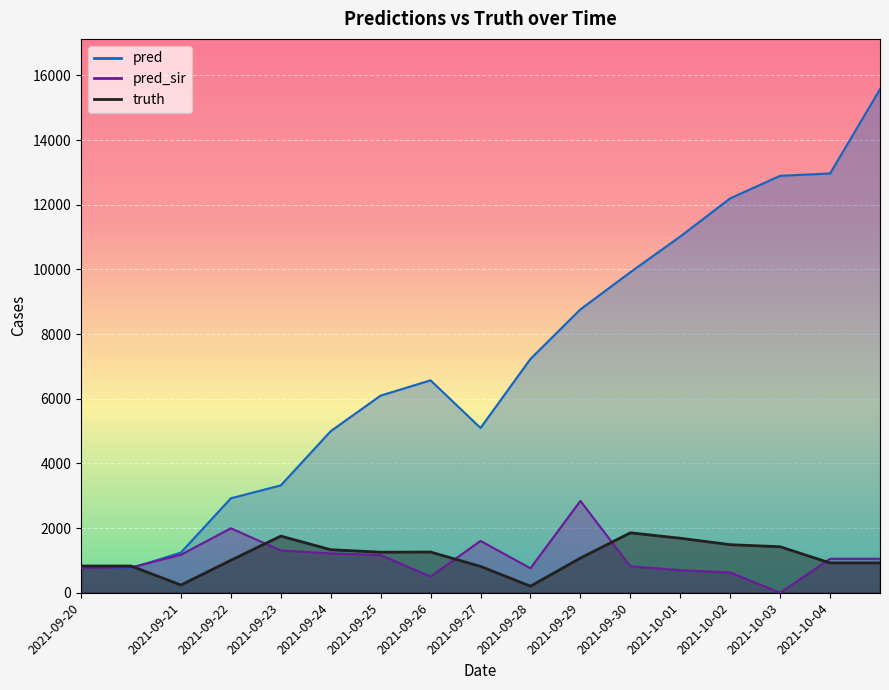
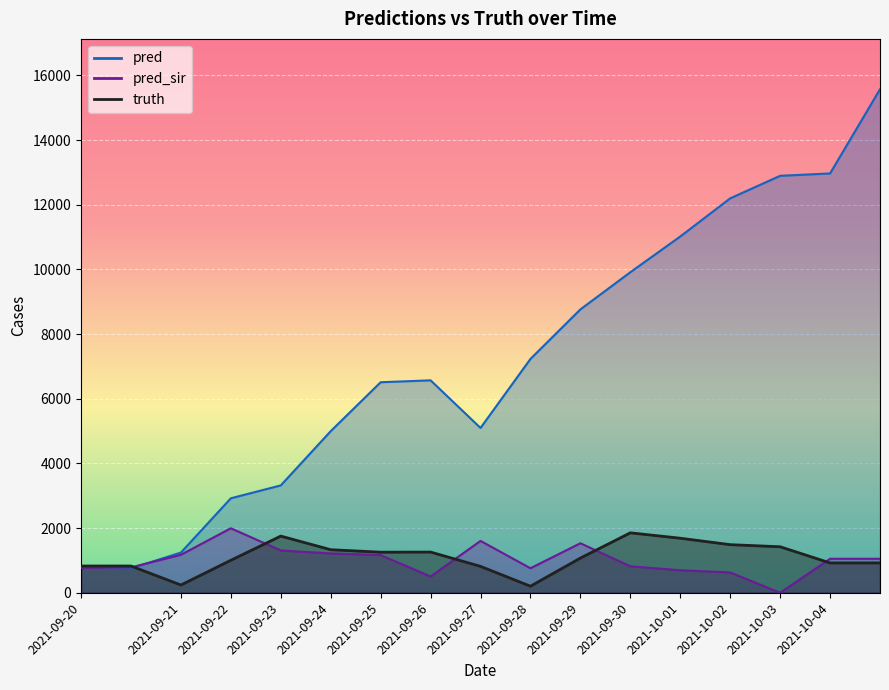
  {
    "pred": {
      "2021-09-22": 2900,
      "2021-09-23": 3300,
      "2021-09-24": 5000,
-     "2021-09-25": 6100,
+     "2021-09-25": 6500,
      "2021-09-26": 6600,
      "2021-09-27": 5100,
      "2021-09-28": 7200,
      "2021-09-29": 8800,
      "2021-09-30": 9900,
      "2021-10-01": 11000,
      "2021-10-02": 12200,
      "2021-10-03": 12900
    },
    "pred_sir": {
      "2021-09-22": 2000,
      "2021-09-23": 1300,
      "2021-09-24": 1200,
      "2021-09-25": 1200,
      "2021-09-26": 500,
      "2021-09-27": 1600,
      "2021-09-28": 800,
-     "2021-09-29": 2800,
+     "2021-09-29": 1500,
      "2021-09-30": 800,
      "2021-10-01": 700,
      "2021-10-02": 600,
      "2021-10-03": 0
    },
    "truth": {
      "2021-09-21": 200,
      "2021-09-22": 1000,
      "2021-09-23": 1800,
      "2021-09-24": 1300,
      "2021-09-25": 1300,
      "2021-09-26": 1300,
      "2021-09-27": 800,
      "2021-09-28": 200,
      "2021-09-29": 1100,
      "2021-09-30": 1900,
      "2021-10-01": 1700,
      "2021-10-02": 1500,
      "2021-10-03": 1400
    }
  }
